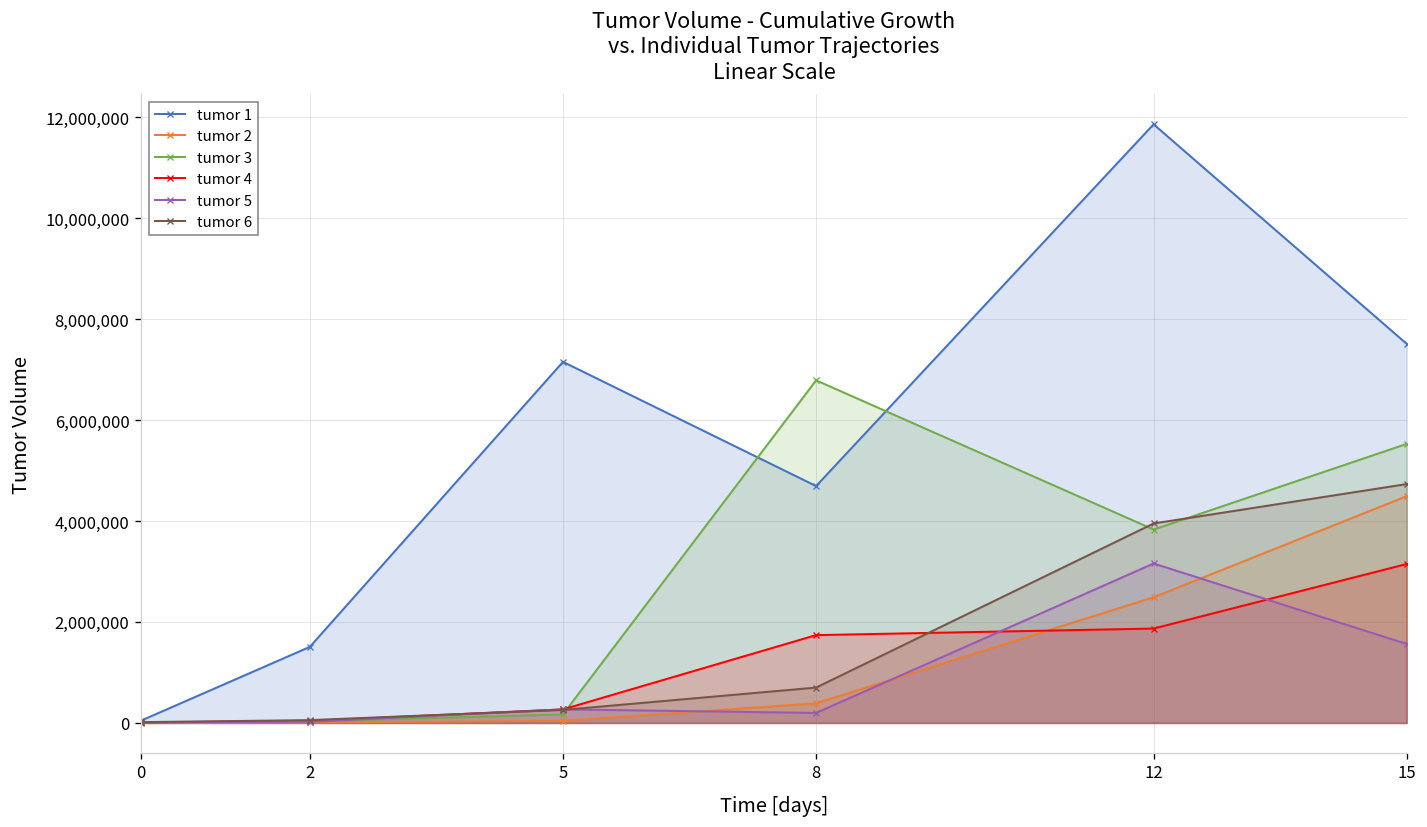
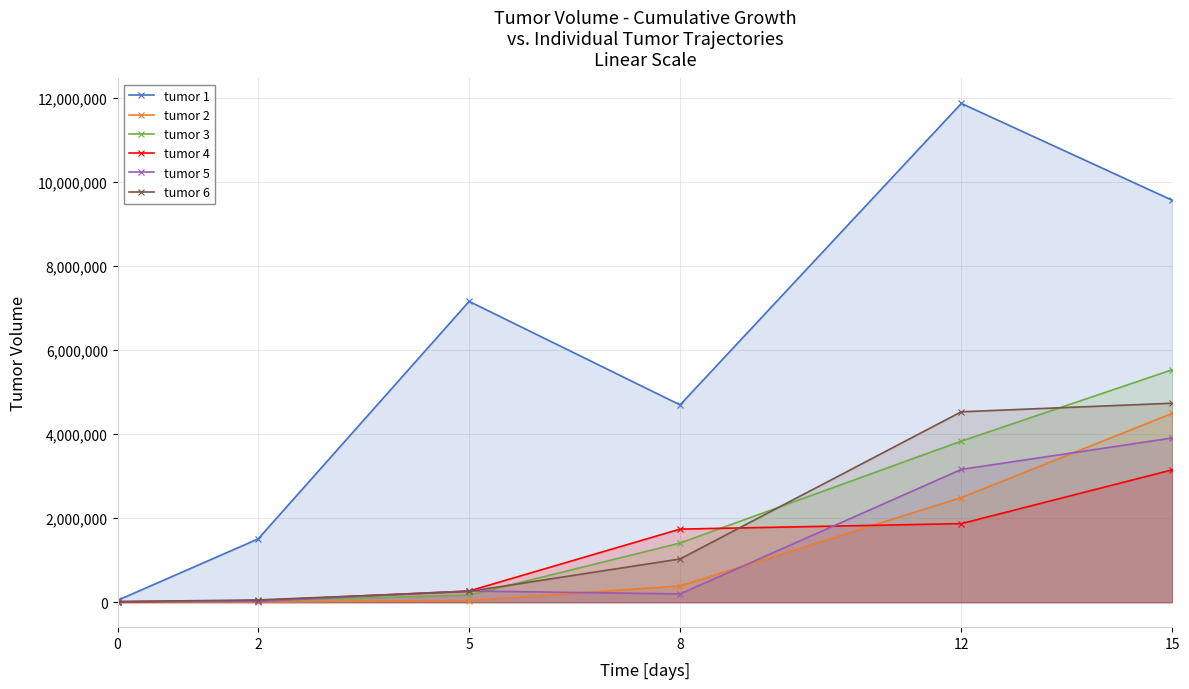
  {
    "tumor 1": {
      "2": "1,500,000",
      "5": "7,200,000",
      "8": "4,700,000",
      "12": "11,900,000",
-     "15": "7,500,000"
+     "15": "9,600,000"
    },
    "tumor 2": {
      "5": "0",
      "8": "400,000",
      "12": "2,500,000",
      "15": "4,500,000"
    },
    "tumor 3": {
      "5": "200,000",
-     "8": "6,800,000",
+     "8": "1,400,000",
      "12": "3,800,000",
      "15": "5,500,000"
    },
    "tumor 4": {
      "8": "1,700,000",
      "12": "1,900,000",
      "15": "3,100,000"
    },
    "tumor 5": {
      "8": "200,000",
      "12": "3,200,000",
-     "15": "1,600,000"
+     "15": "3,900,000"
    },
    "tumor 6": {
-     "8": "700,000",
-     "12": "4,000,000",
+     "8": "1,000,000",
+     "12": "4,500,000",
      "15": "4,700,000"
    }
  }
